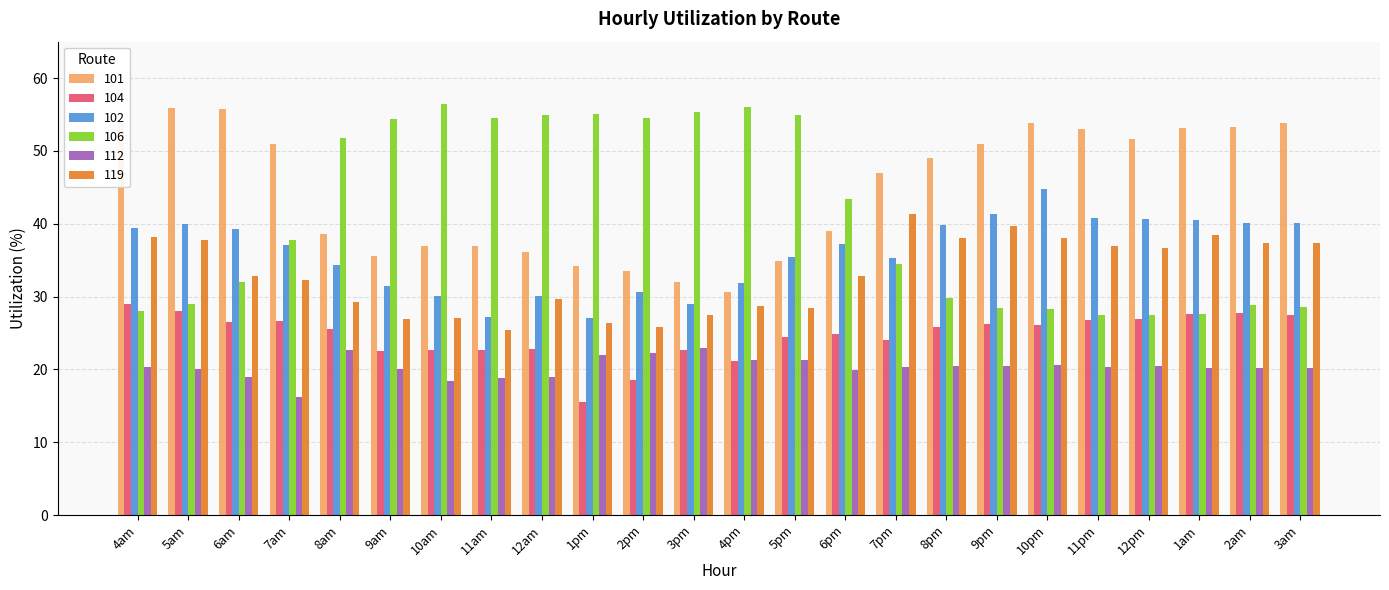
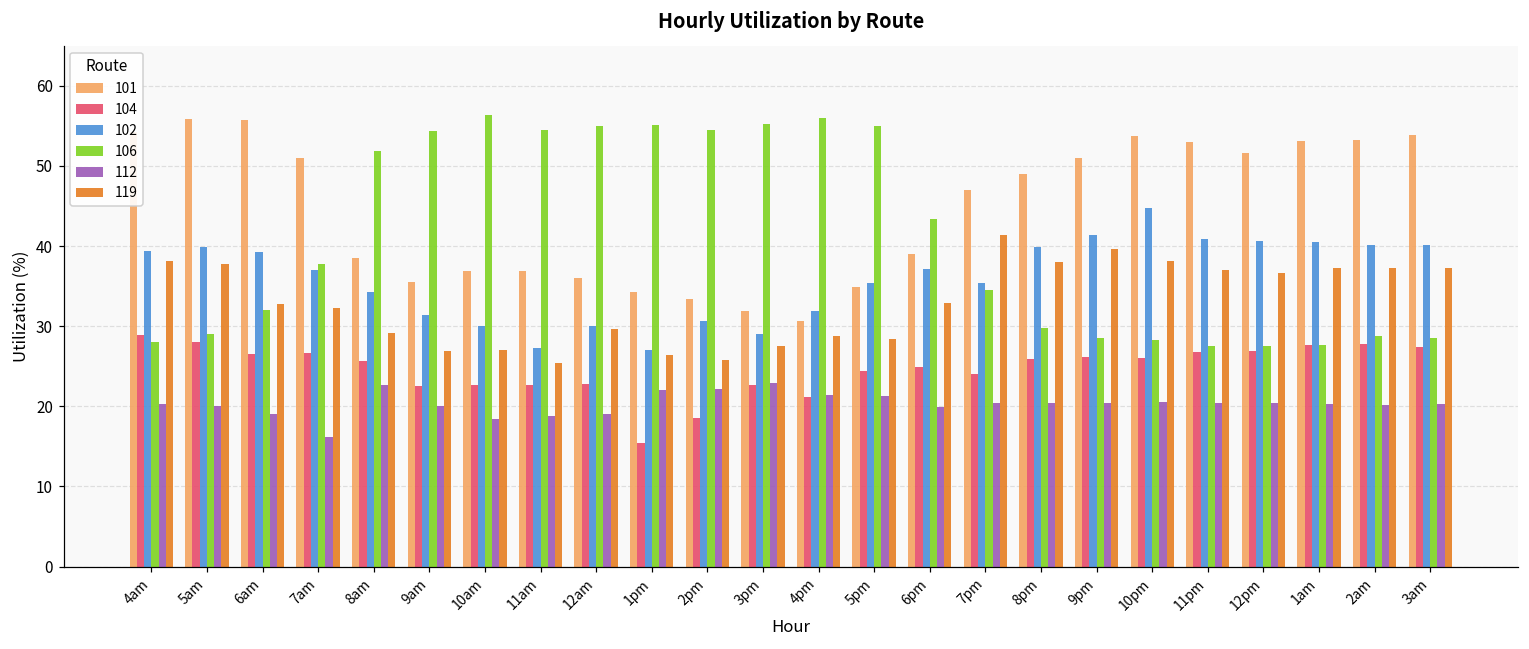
  {
    "101": {
      "5am": 56,
      "6am": 56,
      "7am": 51,
      "8am": 39,
      "9am": 36,
      "10am": 37,
      "11am": 37,
      "12am": 36,
      "1pm": 34,
      "2pm": 33,
      "3pm": 32,
      "4pm": 31,
      "5pm": 35,
      "6pm": 39,
      "7pm": 47,
      "8pm": 49,
      "9pm": 51,
      "10pm": 54,
      "11pm": 53,
      "12pm": 52,
      "1am": 53,
      "2am": 53,
      "3am": 54
    },
    "104": {
      "4am": 29,
      "5am": 28,
      "6am": 27,
      "7am": 27,
      "8am": 26,
      "9am": 23,
      "10am": 23,
      "11am": 23,
      "12am": 23,
      "1pm": 15,
      "2pm": 18,
      "3pm": 23,
      "4pm": 21,
      "5pm": 24,
      "6pm": 25,
      "7pm": 24,
      "8pm": 26,
      "9pm": 26,
      "10pm": 26,
      "11pm": 27,
      "12pm": 27,
      "1am": 28,
      "2am": 28,
      "3am": 27
    },
    "102": {
      "4am": 39,
      "5am": 40,
      "6am": 39,
      "7am": 37,
      "8am": 34,
      "9am": 31,
      "10am": 30,
      "11am": 27,
      "12am": 30,
      "1pm": 27,
      "2pm": 31,
      "3pm": 29,
      "4pm": 32,
      "5pm": 35,
      "6pm": 37,
      "7pm": 35,
      "8pm": 40,
      "9pm": 41,
      "10pm": 45,
      "11pm": 41,
      "12pm": 41,
      "1am": 40,
      "2am": 40,
      "3am": 40
    },
    "106": {
      "4am": 28,
      "5am": 29,
      "6am": 32,
      "7am": 38,
      "8am": 52,
      "9am": 54,
      "10am": 56,
      "11am": 55,
      "12am": 55,
      "1pm": 55,
      "2pm": 54,
      "3pm": 55,
      "4pm": 56,
      "5pm": 55,
      "6pm": 43,
      "7pm": 35,
      "8pm": 30,
      "9pm": 28,
      "10pm": 28,
      "11pm": 27,
      "12pm": 27,
      "1am": 28,
      "2am": 29,
      "3am": 29
    },
    "112": {
      "4am": 20,
      "5am": 20,
      "6am": 19,
      "7am": 16,
      "8am": 23,
      "9am": 20,
      "10am": 18,
      "11am": 19,
      "12am": 19,
      "1pm": 22,
      "2pm": 22,
      "3pm": 23,
      "4pm": 21,
      "5pm": 21,
      "6pm": 20,
      "7pm": 20,
      "8pm": 20,
      "9pm": 20,
      "10pm": 21,
      "11pm": 20,
      "12pm": 20,
      "1am": 20,
      "2am": 20,
      "3am": 20
    },
    "119": {
      "4am": 38,
      "5am": 38,
      "6am": 33,
      "7am": 32,
      "8am": 29,
      "9am": 27,
      "10am": 27,
      "11am": 25,
      "12am": 30,
      "1pm": 26,
      "2pm": 26,
      "3pm": 27,
      "4pm": 29,
      "5pm": 28,
      "6pm": 33,
      "7pm": 41,
      "8pm": 38,
      "9pm": 40,
      "10pm": 38,
      "11pm": 37,
      "12pm": 37,
-     "1am": 39,
+     "1am": 37,
      "2am": 37,
      "3am": 37
    }
  }
